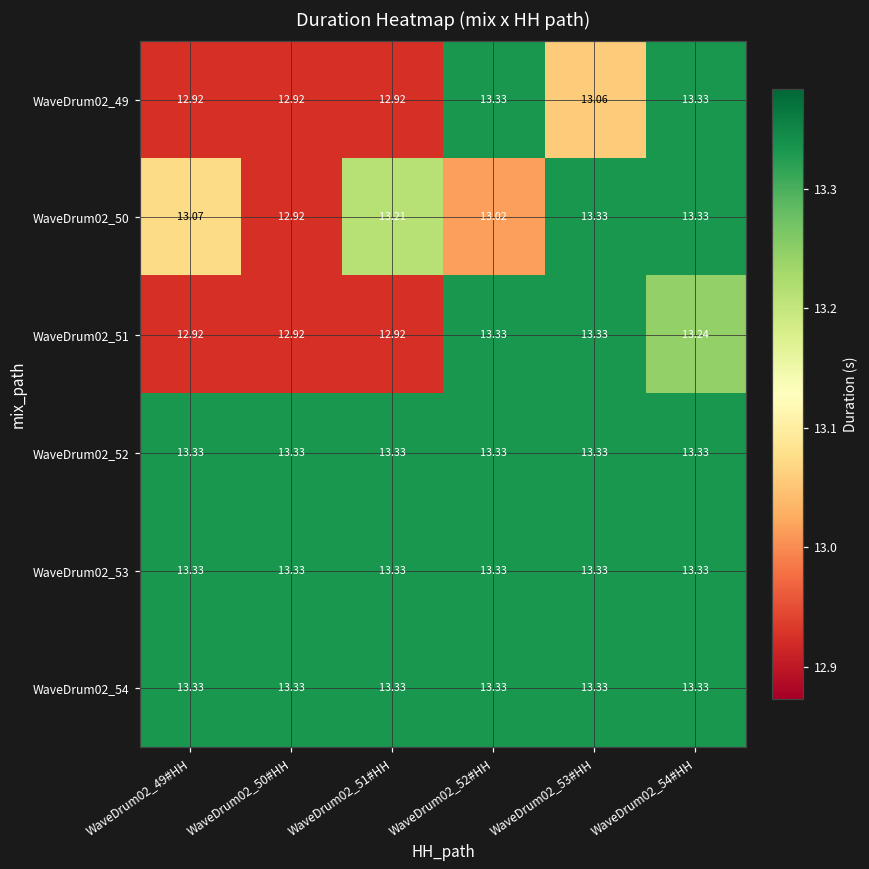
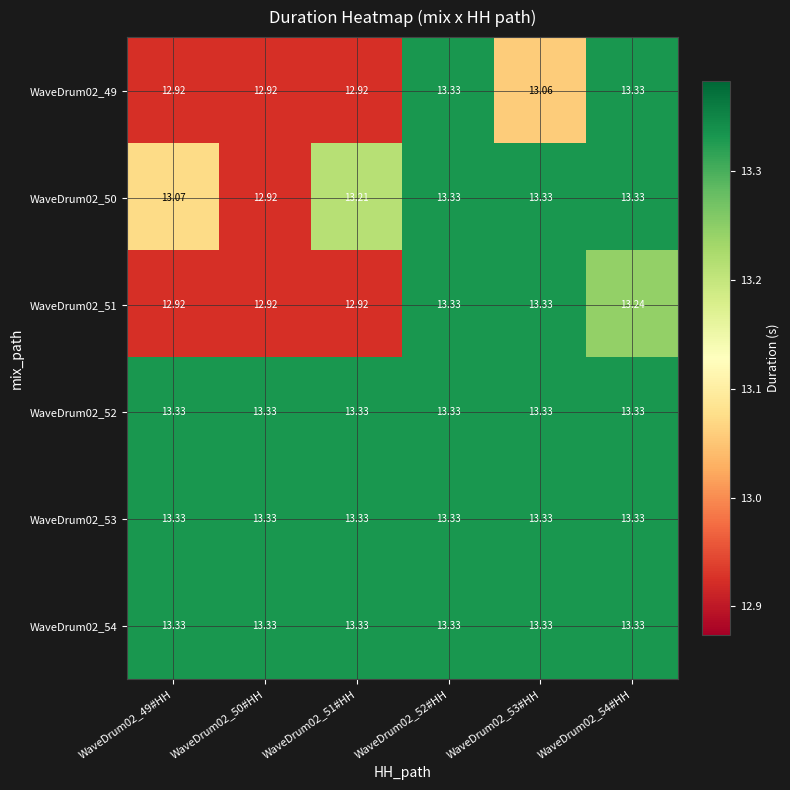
  {
    "WaveDrum02_49": {
      "WaveDrum02_49#HH": 12.92,
      "WaveDrum02_50#HH": 12.92,
      "WaveDrum02_51#HH": 12.92,
      "WaveDrum02_52#HH": 13.33,
      "WaveDrum02_53#HH": 13.06,
      "WaveDrum02_54#HH": 13.33
    },
    "WaveDrum02_50": {
      "WaveDrum02_49#HH": 13.07,
      "WaveDrum02_50#HH": 12.92,
      "WaveDrum02_51#HH": 13.21,
-     "WaveDrum02_52#HH": 13.02,
+     "WaveDrum02_52#HH": 13.33,
      "WaveDrum02_53#HH": 13.33,
      "WaveDrum02_54#HH": 13.33
    },
    "WaveDrum02_51": {
      "WaveDrum02_49#HH": 12.92,
      "WaveDrum02_50#HH": 12.92,
      "WaveDrum02_51#HH": 12.92,
      "WaveDrum02_52#HH": 13.33,
      "WaveDrum02_53#HH": 13.33,
      "WaveDrum02_54#HH": 13.24
    },
    "WaveDrum02_52": {
      "WaveDrum02_49#HH": 13.33,
      "WaveDrum02_50#HH": 13.33,
      "WaveDrum02_51#HH": 13.33,
      "WaveDrum02_52#HH": 13.33,
      "WaveDrum02_53#HH": 13.33,
      "WaveDrum02_54#HH": 13.33
    },
    "WaveDrum02_53": {
      "WaveDrum02_49#HH": 13.33,
      "WaveDrum02_50#HH": 13.33,
      "WaveDrum02_51#HH": 13.33,
      "WaveDrum02_52#HH": 13.33,
      "WaveDrum02_53#HH": 13.33,
      "WaveDrum02_54#HH": 13.33
    },
    "WaveDrum02_54": {
      "WaveDrum02_49#HH": 13.33,
      "WaveDrum02_50#HH": 13.33,
      "WaveDrum02_51#HH": 13.33,
      "WaveDrum02_52#HH": 13.33,
      "WaveDrum02_53#HH": 13.33,
      "WaveDrum02_54#HH": 13.33
    }
  }
